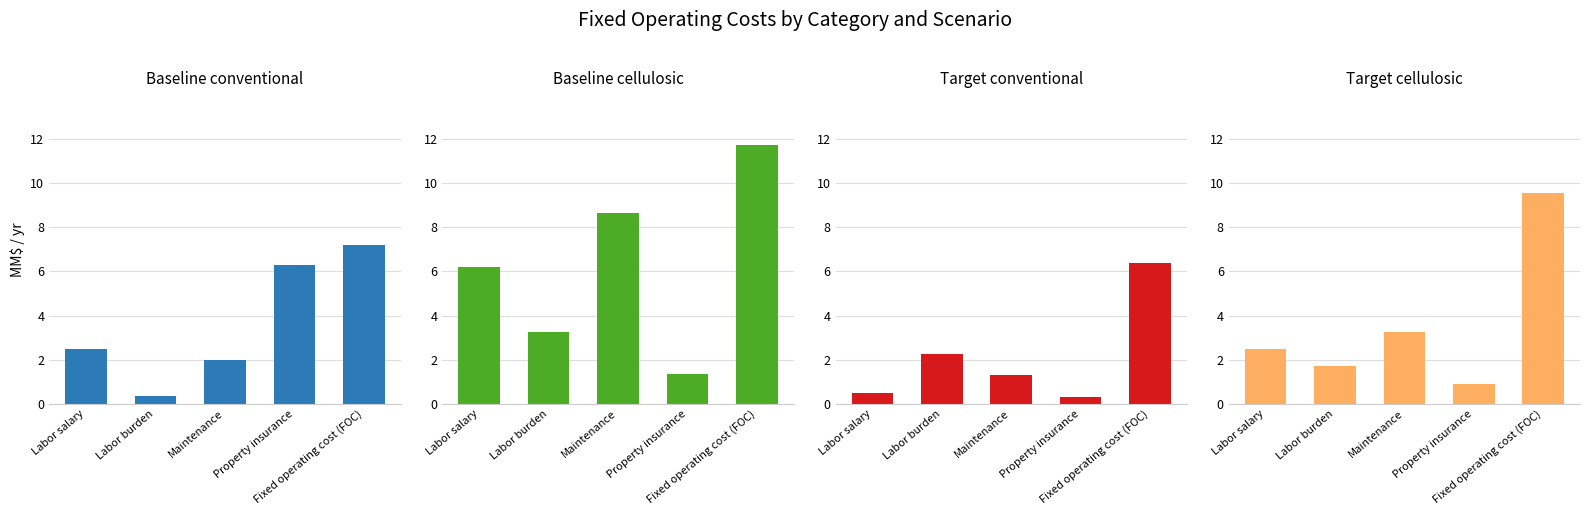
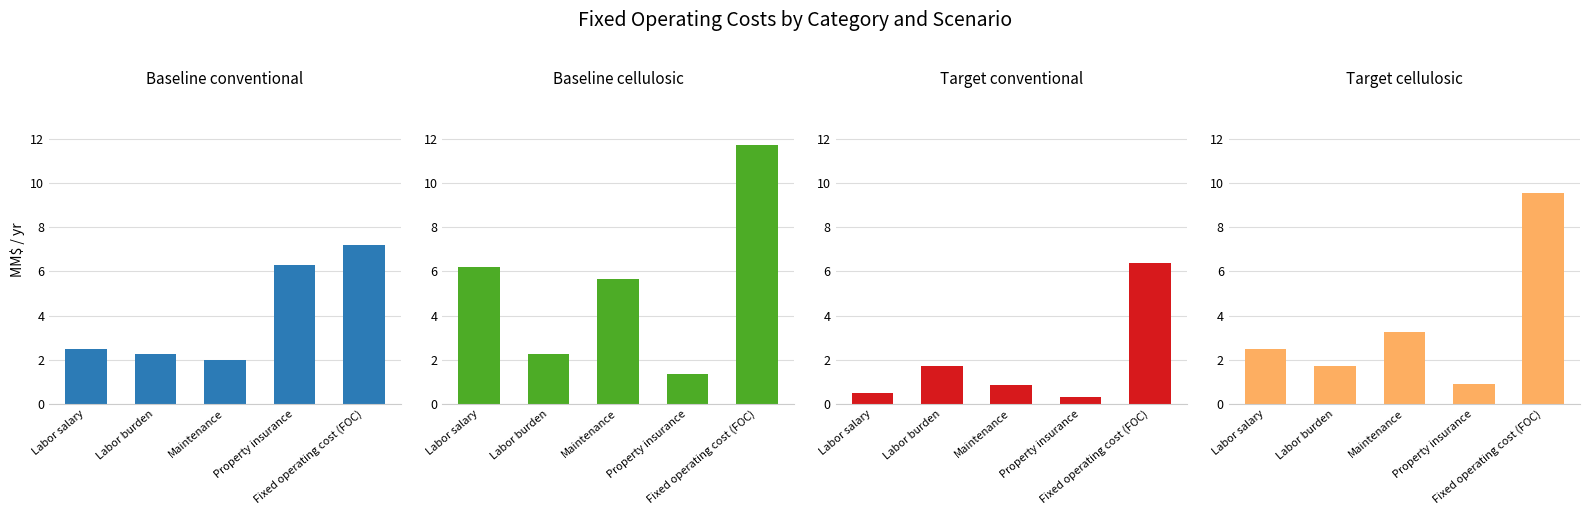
  {
    "Baseline conventional": {
      "Labor salary": 2.5,
-     "Labor burden": 0.4,
+     "Labor burden": 2.3,
      "Maintenance": 2.0,
      "Property insurance": 6.3,
      "Fixed operating cost (FOC)": 7.2
    },
    "Baseline cellulosic": {
      "Labor salary": 6.2,
-     "Labor burden": 3.3,
-     "Maintenance": 8.6,
+     "Labor burden": 2.3,
+     "Maintenance": 5.7,
      "Property insurance": 1.3,
      "Fixed operating cost (FOC)": 11.8
    },
    "Target conventional": {
      "Labor salary": 0.5,
-     "Labor burden": 2.3,
-     "Maintenance": 1.3,
+     "Labor burden": 1.7,
+     "Maintenance": 0.8,
      "Property insurance": 0.3,
      "Fixed operating cost (FOC)": 6.4
    },
    "Target cellulosic": {
      "Labor salary": 2.5,
      "Labor burden": 1.7,
      "Maintenance": 3.3,
      "Property insurance": 0.9,
      "Fixed operating cost (FOC)": 9.5
    }
  }
